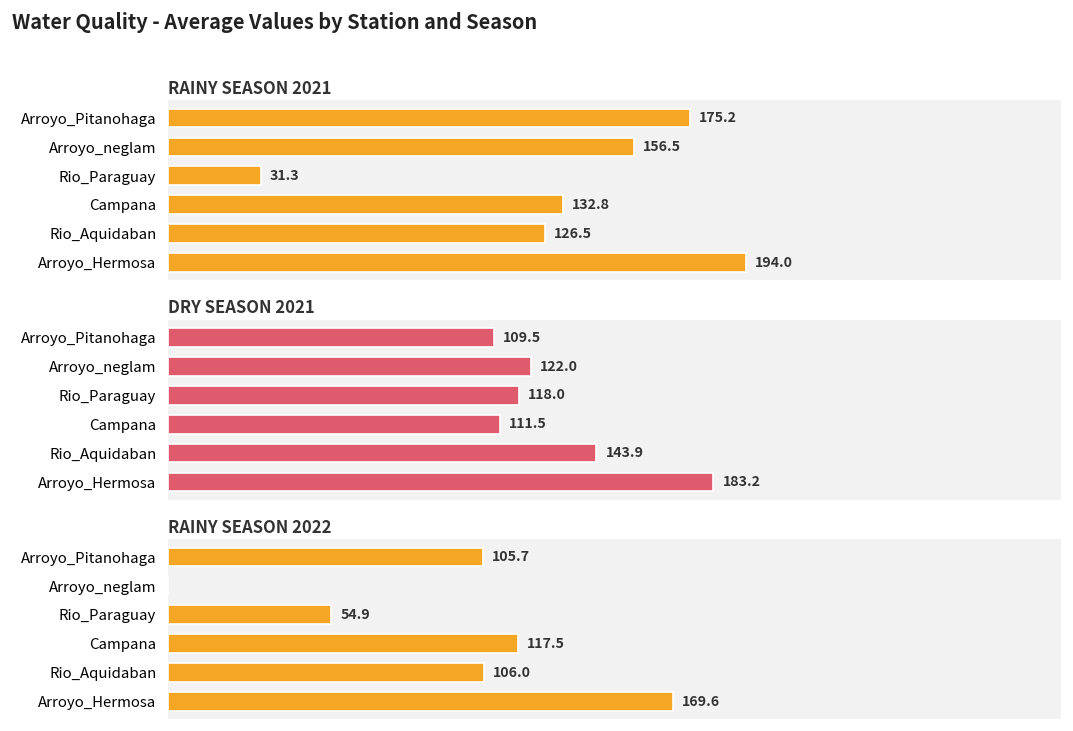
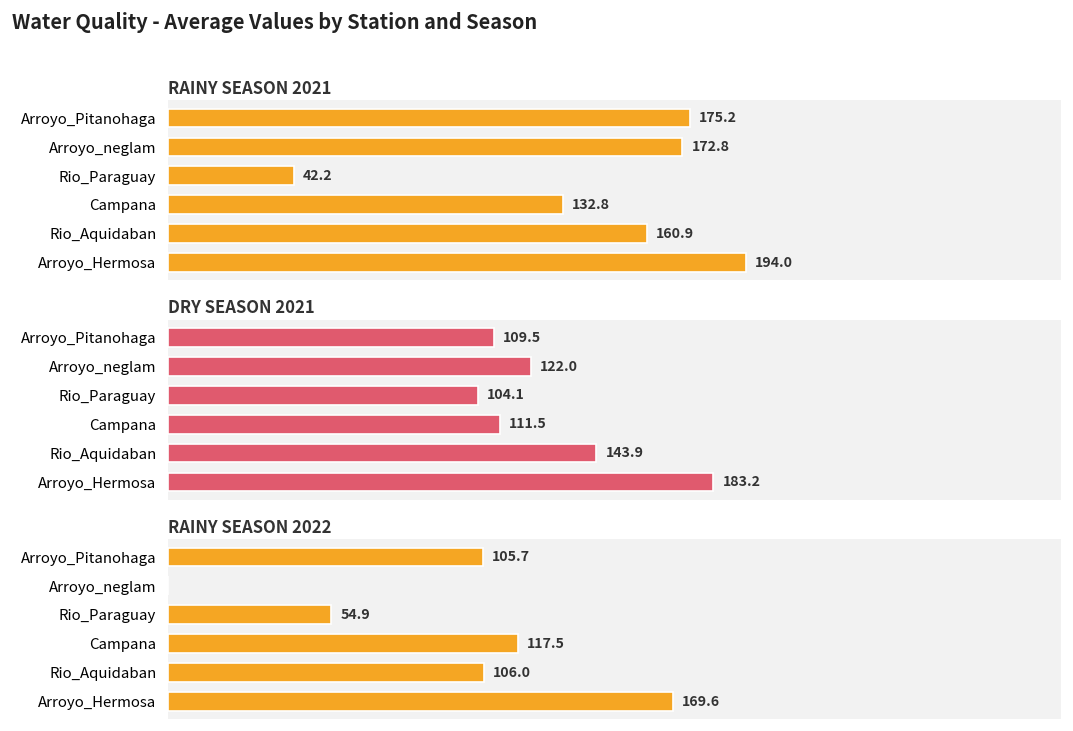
  {
    "RAINY SEASON 2021": {
      "Arroyo_Pitanohaga": 175.2,
-     "Arroyo_neglam": 156.5,
-     "Rio_Paraguay": 31.3,
+     "Arroyo_neglam": 172.8,
+     "Rio_Paraguay": 42.2,
      "Campana": 132.8,
-     "Rio_Aquidaban": 126.5,
+     "Rio_Aquidaban": 160.9,
      "Arroyo_Hermosa": 194.0
    },
    "DRY SEASON 2021": {
      "Arroyo_Pitanohaga": 109.5,
      "Arroyo_neglam": 122.0,
-     "Rio_Paraguay": 118.0,
+     "Rio_Paraguay": 104.1,
      "Campana": 111.5,
      "Rio_Aquidaban": 143.9,
      "Arroyo_Hermosa": 183.2
    },
    "RAINY SEASON 2022": {
      "Arroyo_Pitanohaga": 105.7,
      "Rio_Paraguay": 54.9,
      "Campana": 117.5,
      "Rio_Aquidaban": 106.0,
      "Arroyo_Hermosa": 169.6
    }
  }
